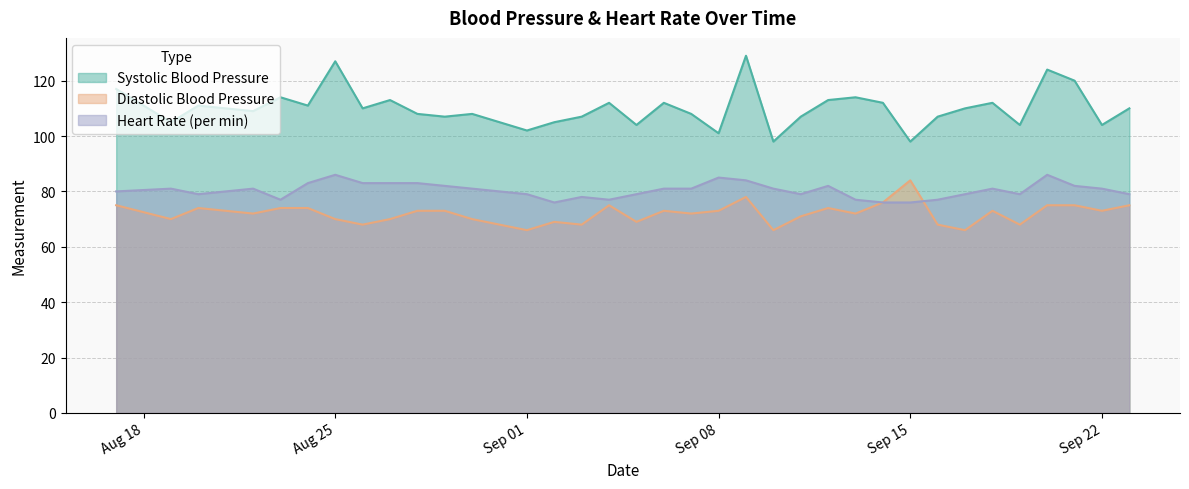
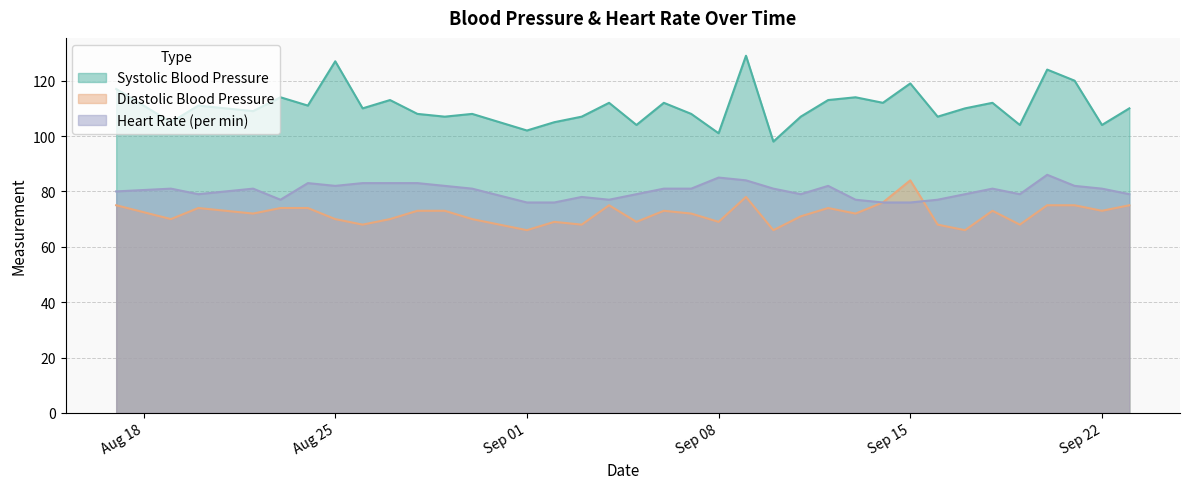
  {
    "Systolic Blood Pressure": {
      "Aug 25": 127,
      "Sep 01": 102,
      "Sep 08": 101,
-     "Sep 15": 98,
+     "Sep 15": 119,
      "Sep 22": 104
    },
    "Diastolic Blood Pressure": {
      "Aug 25": 70,
      "Sep 01": 66,
-     "Sep 08": 73,
+     "Sep 08": 69,
      "Sep 15": 84,
      "Sep 22": 73
    },
    "Heart Rate (per min)": {
-     "Aug 25": 86,
-     "Sep 01": 79,
+     "Aug 25": 82,
+     "Sep 01": 76,
      "Sep 08": 85,
      "Sep 15": 76,
      "Sep 22": 81
    }
  }
